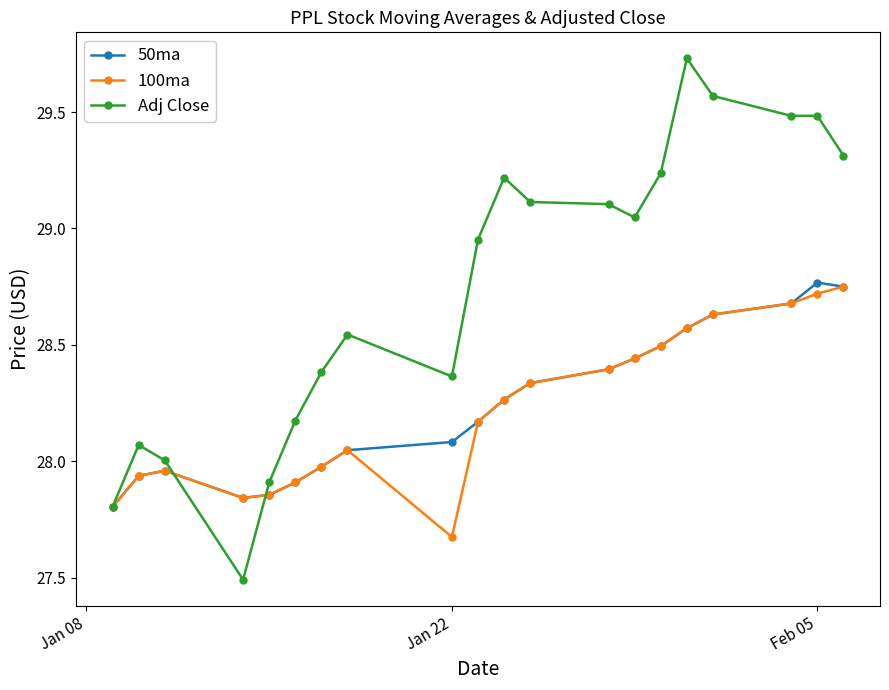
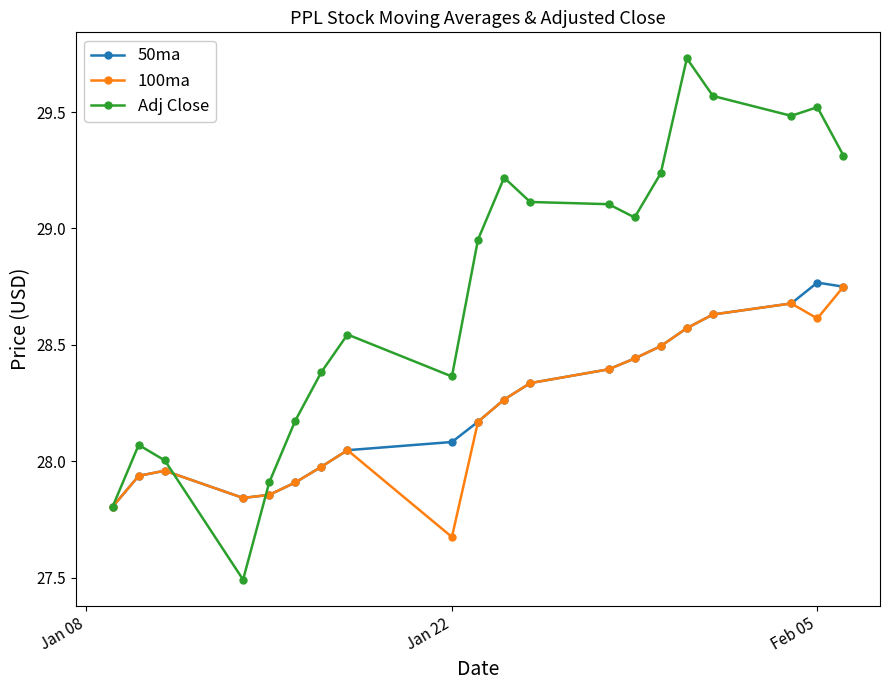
  {
    "50ma": {
      "Jan 22": 28.08,
      "Feb 05": 28.77
    },
    "100ma": {
      "Jan 22": 27.67,
-     "Feb 05": 28.72
+     "Feb 05": 28.61
    },
    "Adj Close": {
      "Jan 22": 28.36,
-     "Feb 05": 29.48
+     "Feb 05": 29.52
    }
  }
